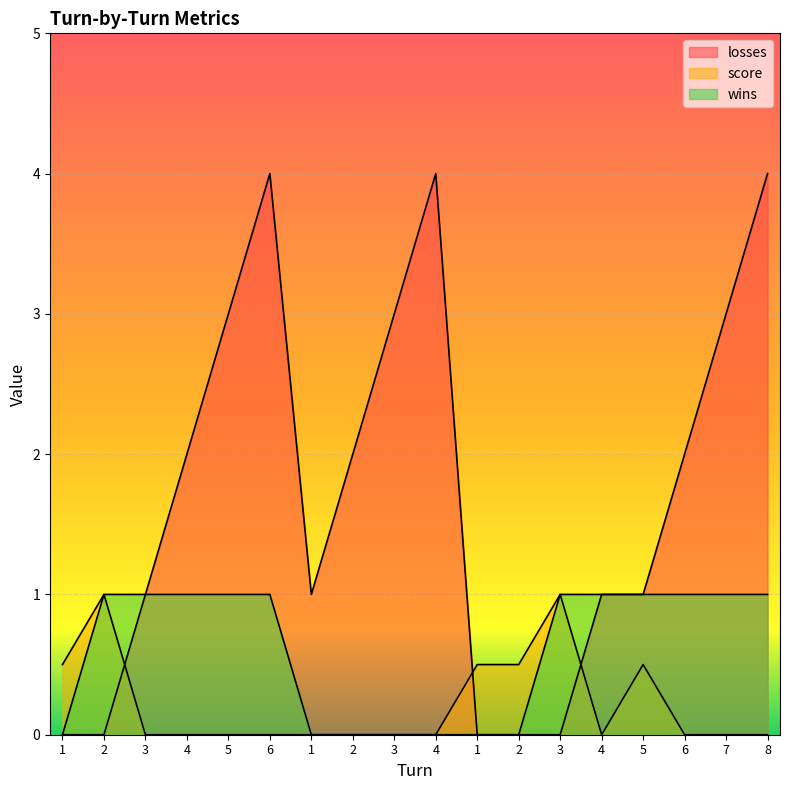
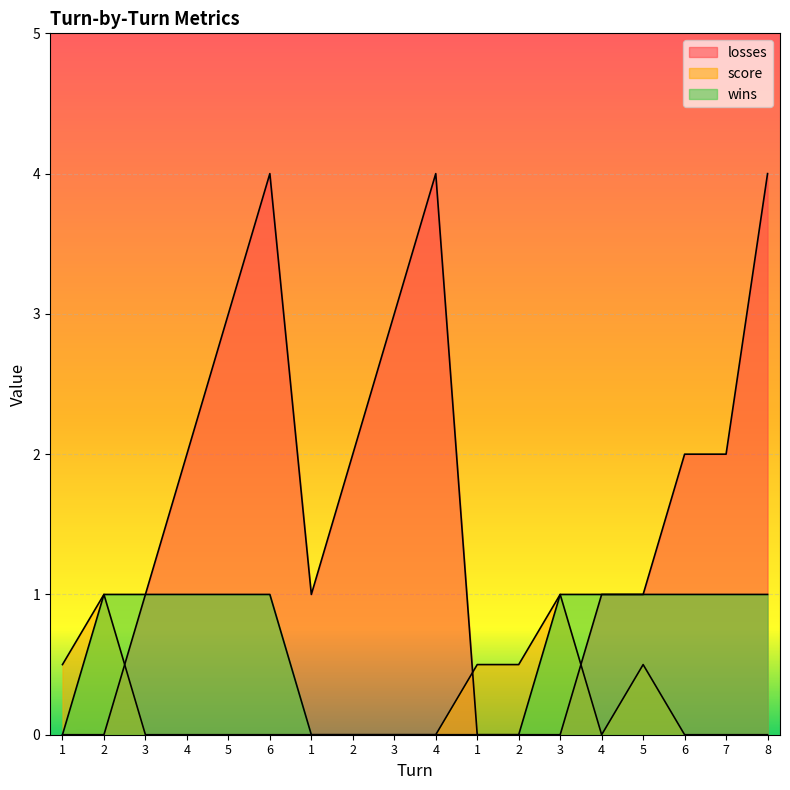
  {
    "losses": {
-     "7": 3,
+     "7": 2,
      "8": 4
    },
    "score": {
      "7": 0,
      "8": 0
    },
    "wins": {
      "7": 1,
      "8": 1
    }
  }
